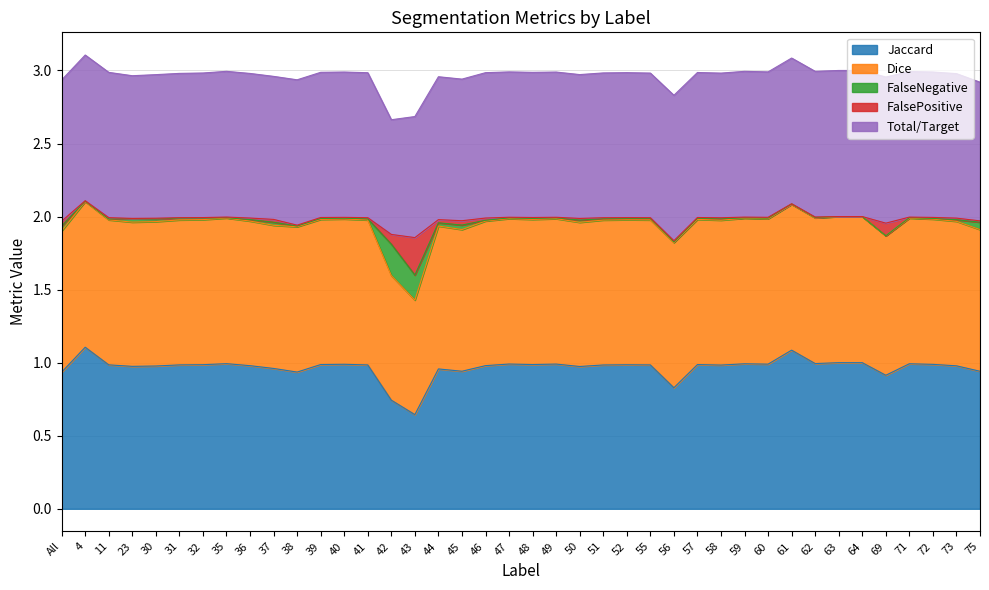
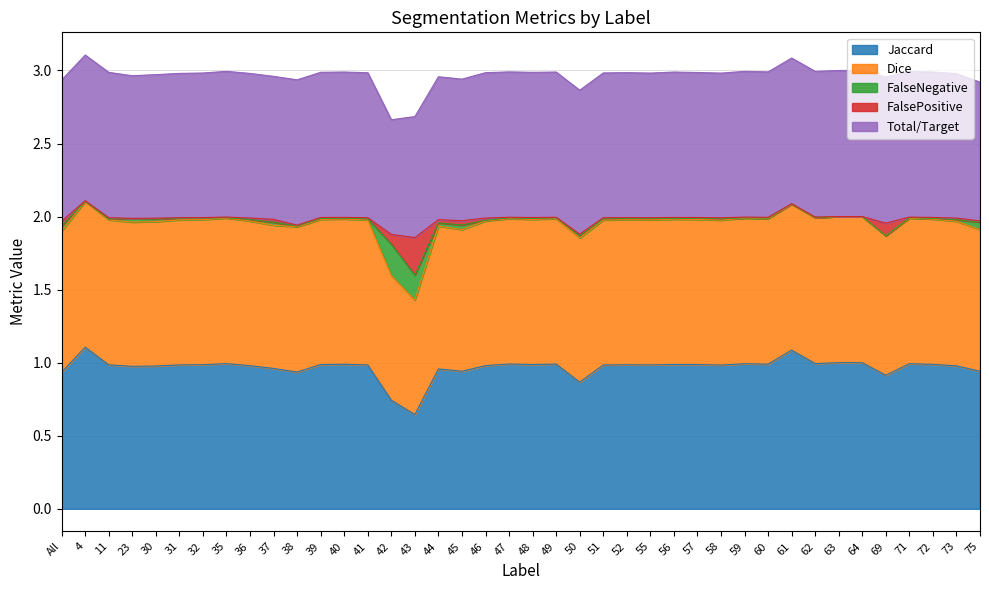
  {
    "Jaccard": {
      "All": 0.94,
      "4": 1.11,
      "11": 0.99,
      "23": 0.97,
      "30": 0.98,
      "31": 0.98,
      "32": 0.99,
      "35": 0.99,
      "36": 0.98,
      "37": 0.96,
      "38": 0.94,
      "39": 0.99,
      "40": 0.99,
      "41": 0.98,
      "42": 0.74,
      "43": 0.64,
      "44": 0.96,
      "45": 0.94,
      "46": 0.98,
      "47": 0.99,
      "48": 0.99,
      "49": 0.99,
-     "50": 0.97,
+     "50": 0.87,
      "51": 0.98,
      "52": 0.99,
      "55": 0.98,
-     "56": 0.83,
+     "56": 0.99,
      "57": 0.99,
      "58": 0.98,
      "59": 0.99,
      "60": 0.99,
      "61": 1.09,
      "62": 0.99,
      "63": 1.00,
      "64": 1.00,
      "69": 0.91,
      "71": 0.99,
      "72": 0.99,
      "73": 0.98,
      "75": 0.94
    },
    "Dice": {
      "All": 0.97,
      "23": 0.99,
      "37": 0.98,
      "42": 0.85,
      "43": 0.78,
      "44": 0.98,
      "45": 0.97,
      "75": 0.97
    },
    "FalseNegative": {
      "All": 0.03,
      "37": 0.02,
      "42": 0.21,
      "43": 0.17,
      "44": 0.02,
      "45": 0.03
    },
    "FalsePositive": {
      "All": 0.03,
      "37": 0.02,
      "42": 0.07,
      "43": 0.26,
      "44": 0.02,
      "45": 0.03,
      "69": 0.09
    },
    "Total/Target": {
      "All": 0.97,
      "4": 1.00,
      "11": 0.99,
      "23": 0.98,
      "30": 0.98,
      "31": 0.99,
      "32": 0.99,
      "35": 1.00,
      "36": 0.99,
      "37": 0.98,
      "38": 0.99,
      "39": 0.99,
      "40": 0.99,
      "41": 0.99,
      "42": 0.79,
      "43": 0.83,
      "44": 0.98,
      "45": 0.97,
      "46": 0.99,
      "47": 0.99,
      "48": 0.99,
      "49": 0.99,
      "50": 0.98,
      "51": 0.99,
      "52": 0.99,
      "55": 0.99,
      "56": 1.00,
      "57": 0.99,
      "58": 0.99,
      "59": 1.00,
      "60": 1.00,
      "61": 1.00,
      "62": 1.00,
      "63": 1.00,
      "75": 0.95
    }
  }
